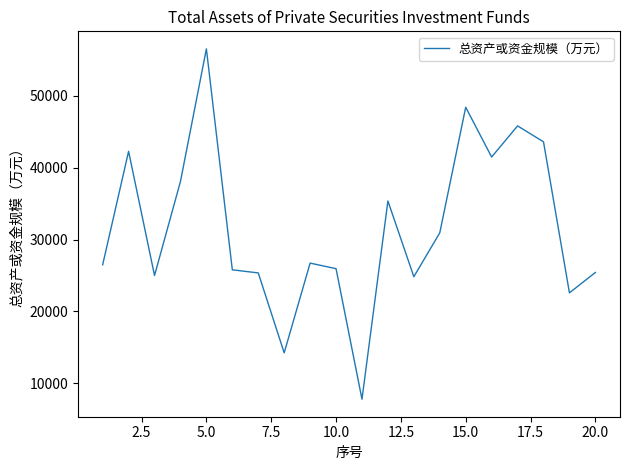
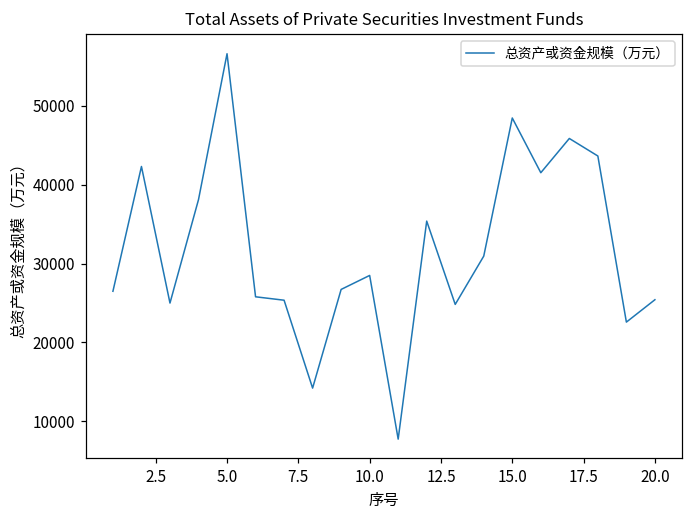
  {
    "5.0": 57000,
-   "10.0": 26000,
+   "10.0": 28000,
    "15.0": 48000,
    "20.0": 25000
  }
